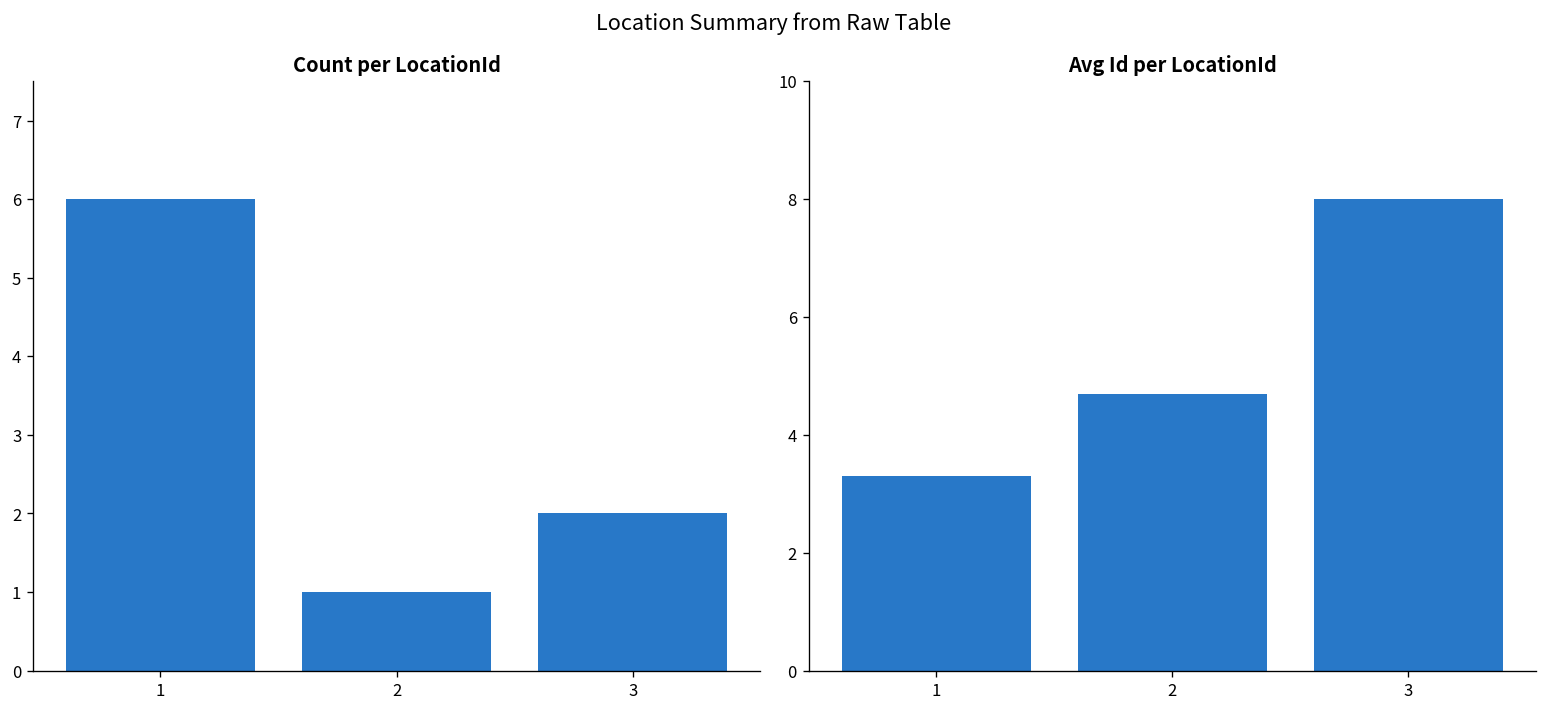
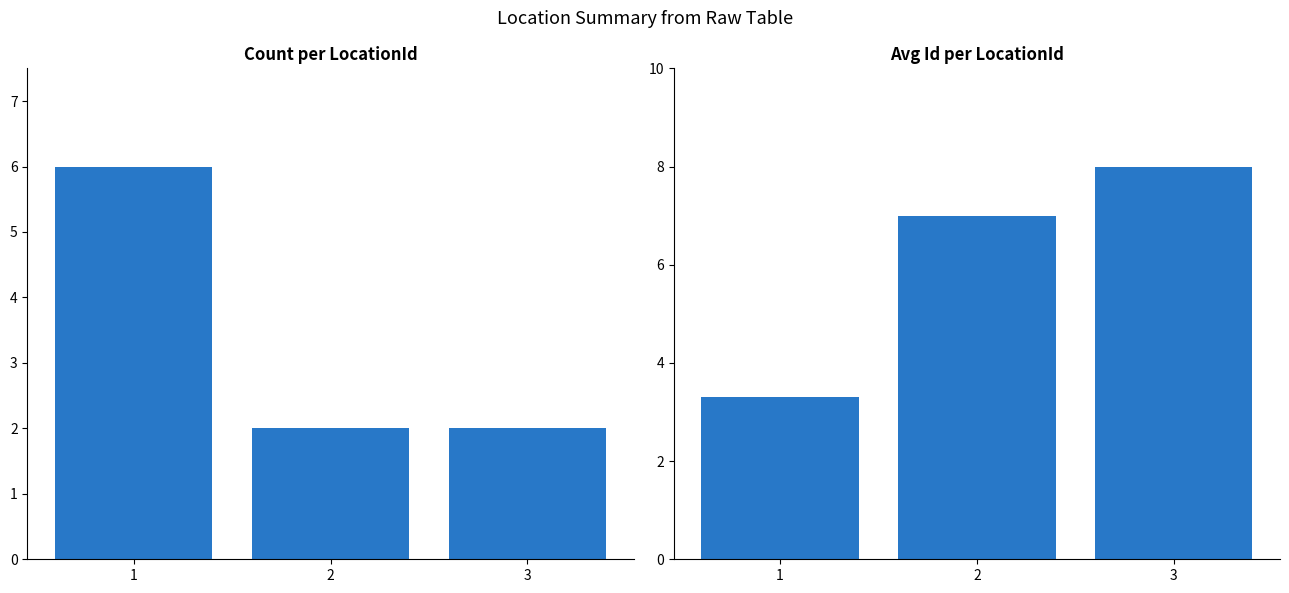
  {
    "Count per LocationId": {
      "1": 6,
-     "2": 1,
+     "2": 2,
      "3": 2
    },
    "Avg Id per LocationId": {
      "1": 3.3,
-     "2": 4.7,
+     "2": 7.0,
      "3": 8.0
    }
  }
